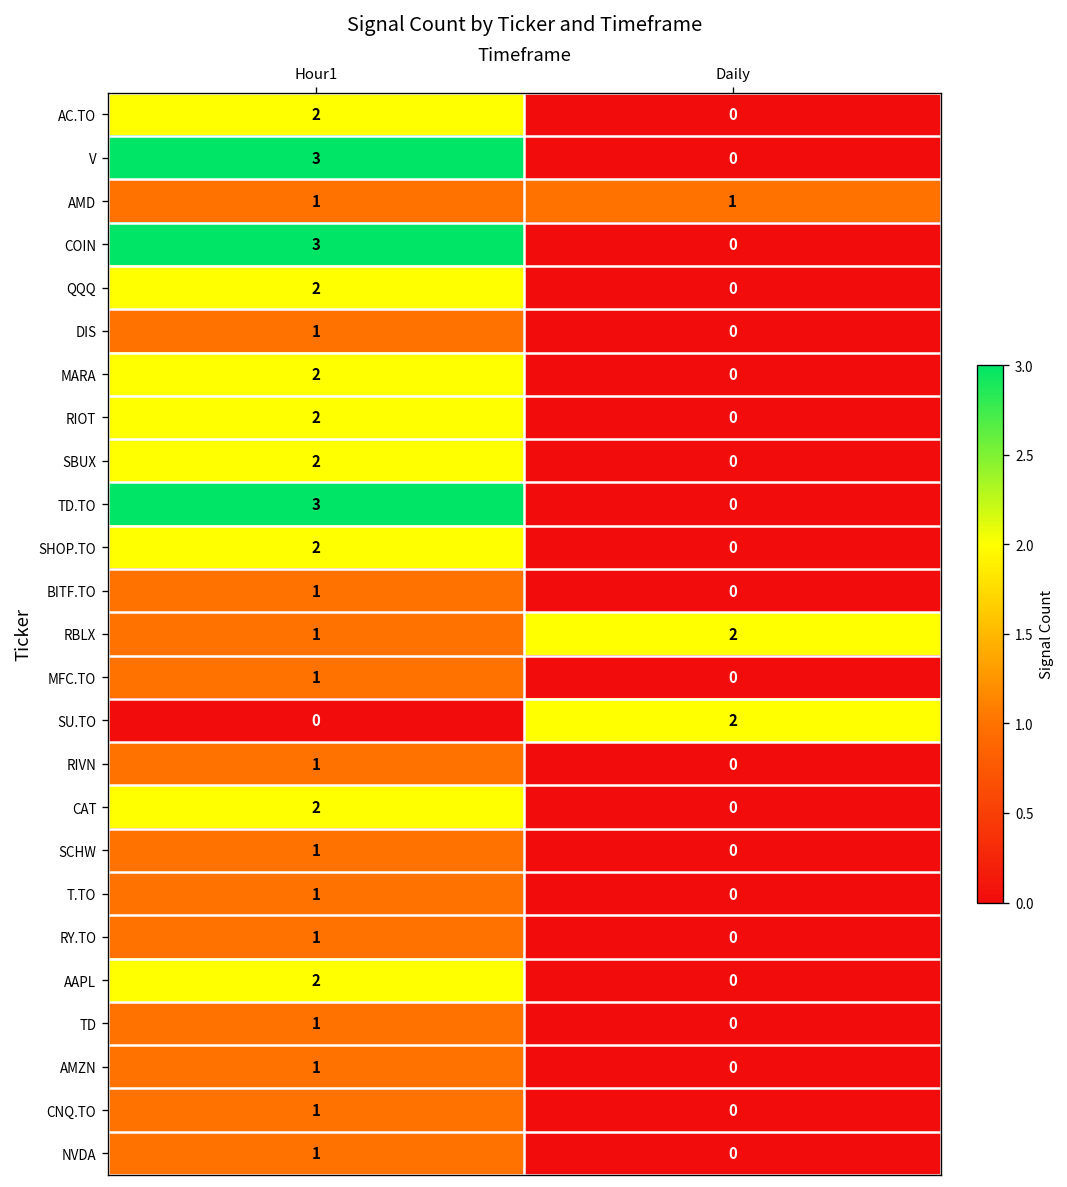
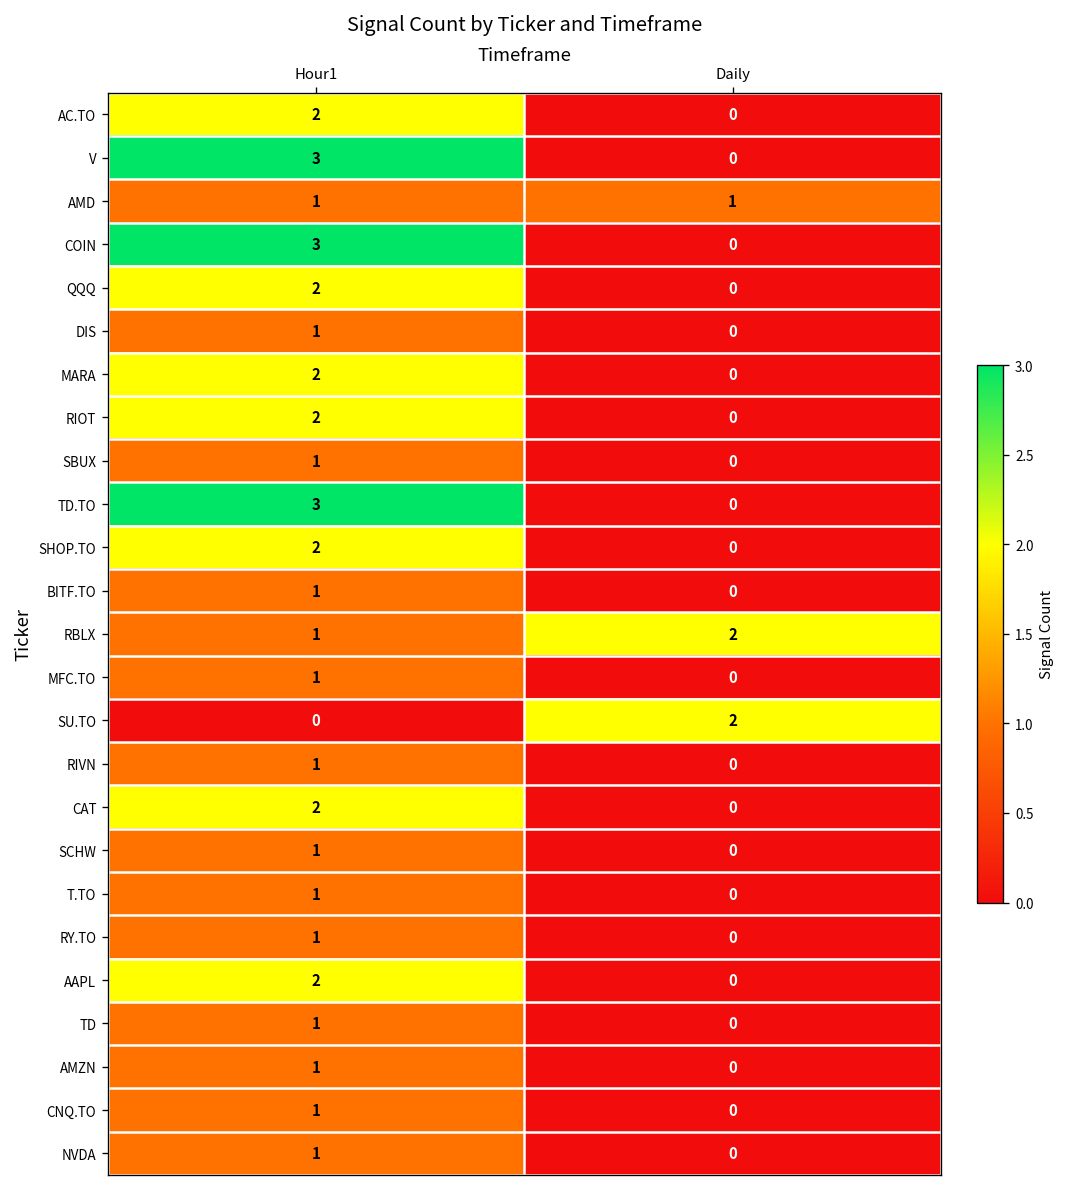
  {
    "AC.TO": {
      "Hour1": 2,
      "Daily": 0
    },
    "V": {
      "Hour1": 3,
      "Daily": 0
    },
    "AMD": {
      "Hour1": 1,
      "Daily": 1
    },
    "COIN": {
      "Hour1": 3,
      "Daily": 0
    },
    "QQQ": {
      "Hour1": 2,
      "Daily": 0
    },
    "DIS": {
      "Hour1": 1,
      "Daily": 0
    },
    "MARA": {
      "Hour1": 2,
      "Daily": 0
    },
    "RIOT": {
      "Hour1": 2,
      "Daily": 0
    },
    "SBUX": {
-     "Hour1": 2,
+     "Hour1": 1,
      "Daily": 0
    },
    "TD.TO": {
      "Hour1": 3,
      "Daily": 0
    },
    "SHOP.TO": {
      "Hour1": 2,
      "Daily": 0
    },
    "BITF.TO": {
      "Hour1": 1,
      "Daily": 0
    },
    "RBLX": {
      "Hour1": 1,
      "Daily": 2
    },
    "MFC.TO": {
      "Hour1": 1,
      "Daily": 0
    },
    "SU.TO": {
      "Hour1": 0,
      "Daily": 2
    },
    "RIVN": {
      "Hour1": 1,
      "Daily": 0
    },
    "CAT": {
      "Hour1": 2,
      "Daily": 0
    },
    "SCHW": {
      "Hour1": 1,
      "Daily": 0
    },
    "T.TO": {
      "Hour1": 1,
      "Daily": 0
    },
    "RY.TO": {
      "Hour1": 1,
      "Daily": 0
    },
    "AAPL": {
      "Hour1": 2,
      "Daily": 0
    },
    "TD": {
      "Hour1": 1,
      "Daily": 0
    },
    "AMZN": {
      "Hour1": 1,
      "Daily": 0
    },
    "CNQ.TO": {
      "Hour1": 1,
      "Daily": 0
    },
    "NVDA": {
      "Hour1": 1,
      "Daily": 0
    }
  }
